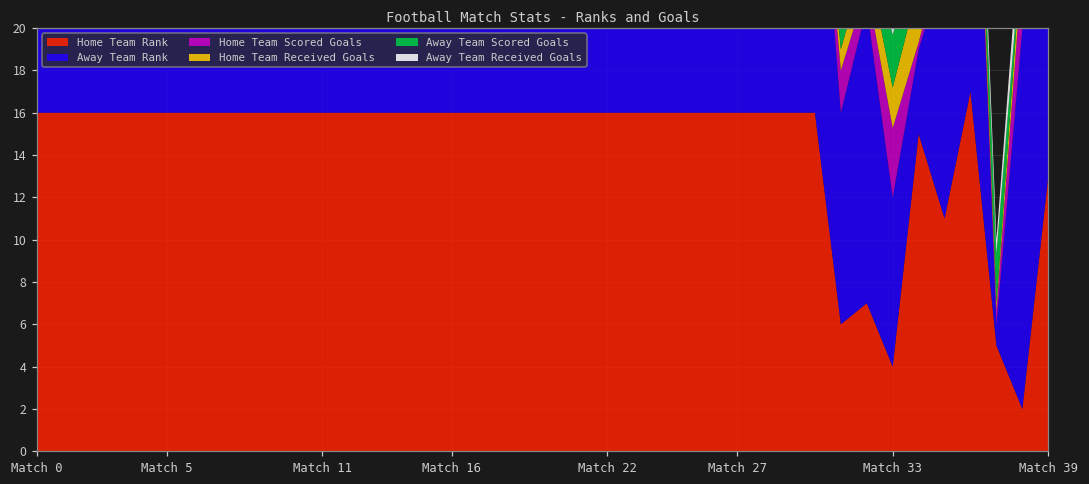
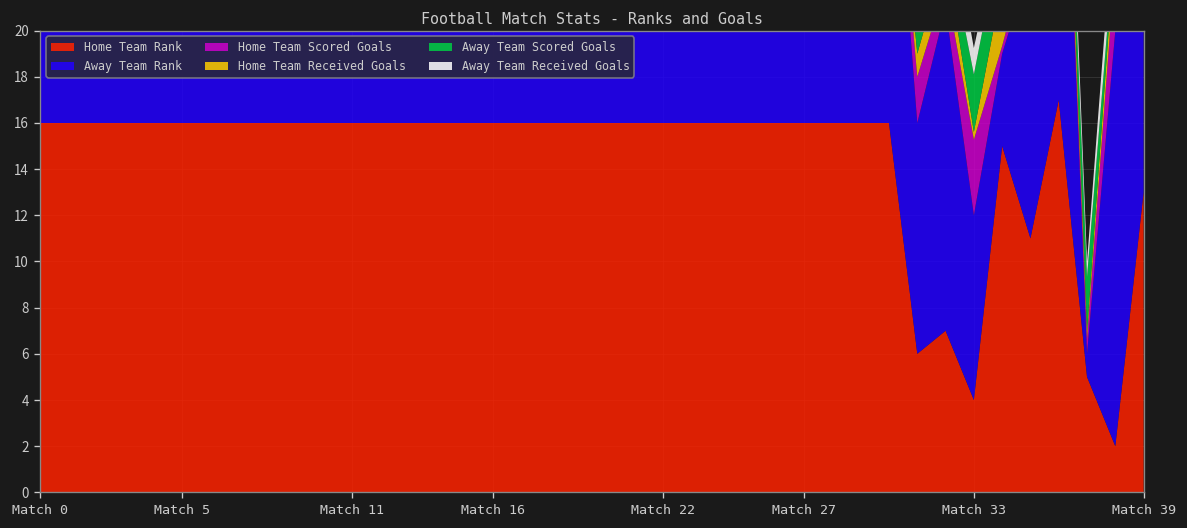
  {
    "Home Team Rank": {
      "Match 0": 16.0,
      "Match 5": 16.0,
      "Match 11": 16.0,
      "Match 16": 16.0,
      "Match 22": 16.0,
      "Match 27": 16.0,
      "Match 33": 4.0,
      "Match 39": 13.0
    },
    "Away Team Rank": {
      "Match 33": 8.0
    },
    "Home Team Scored Goals": {
      "Match 33": 3.3
    },
    "Home Team Received Goals": {
-     "Match 33": 1.9
+     "Match 33": 0.3
    },
    "Away Team Scored Goals": {
      "Match 33": 2.5
    }
  }
